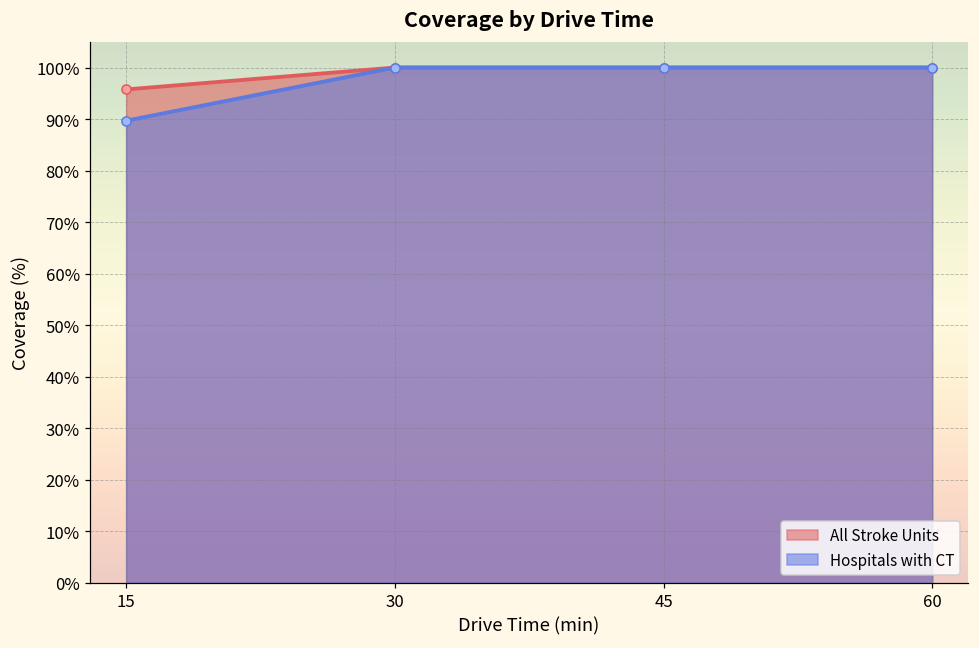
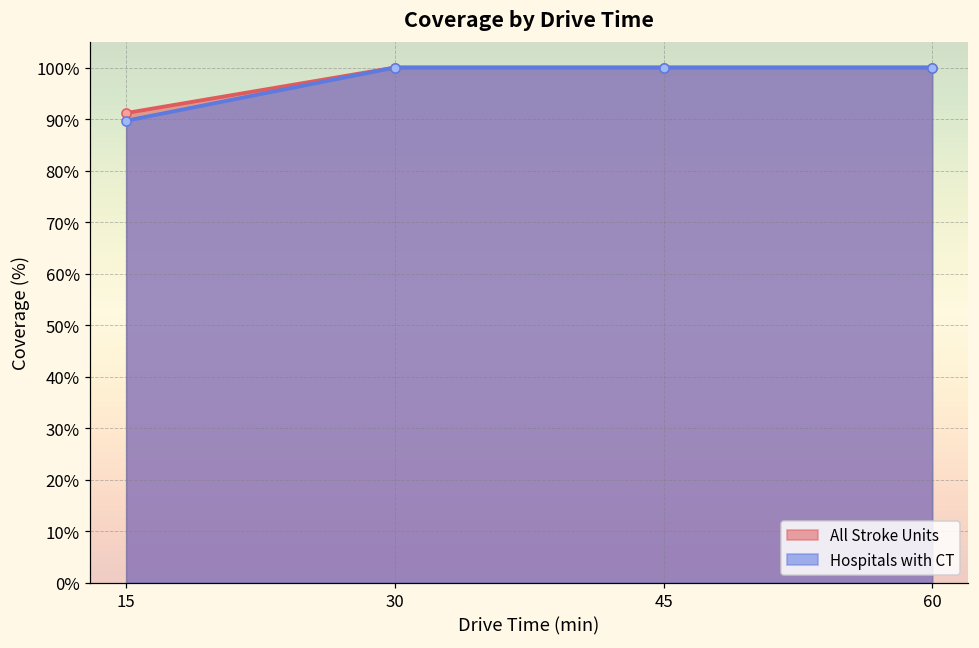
  {
    "All Stroke Units": {
-     "15": "96%"
+     "15": "91%"
    },
    "Hospitals with CT": {
      "15": "90%"
    }
  }
